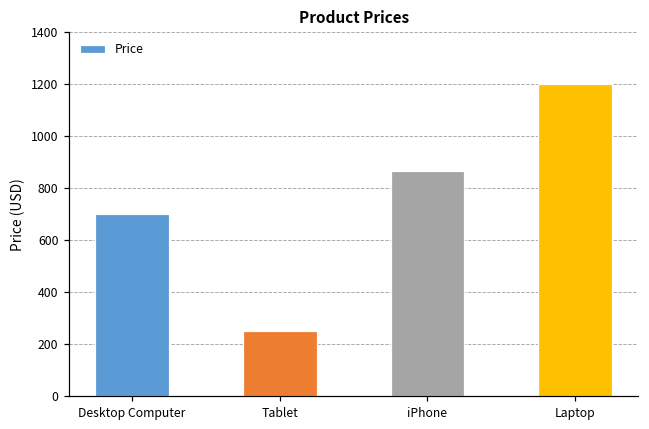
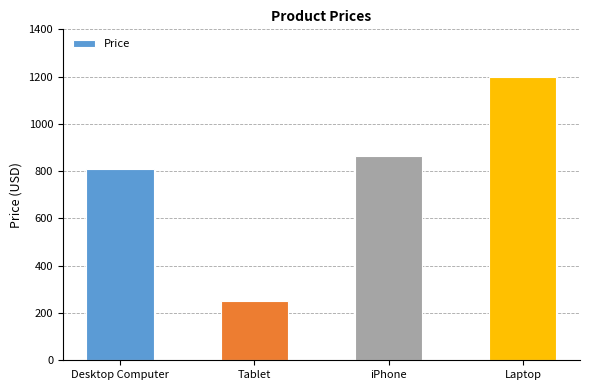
  {
-   "Desktop Computer": 700,
+   "Desktop Computer": 810,
    "Tablet": 250,
    "iPhone": 870,
    "Laptop": 1200
  }
